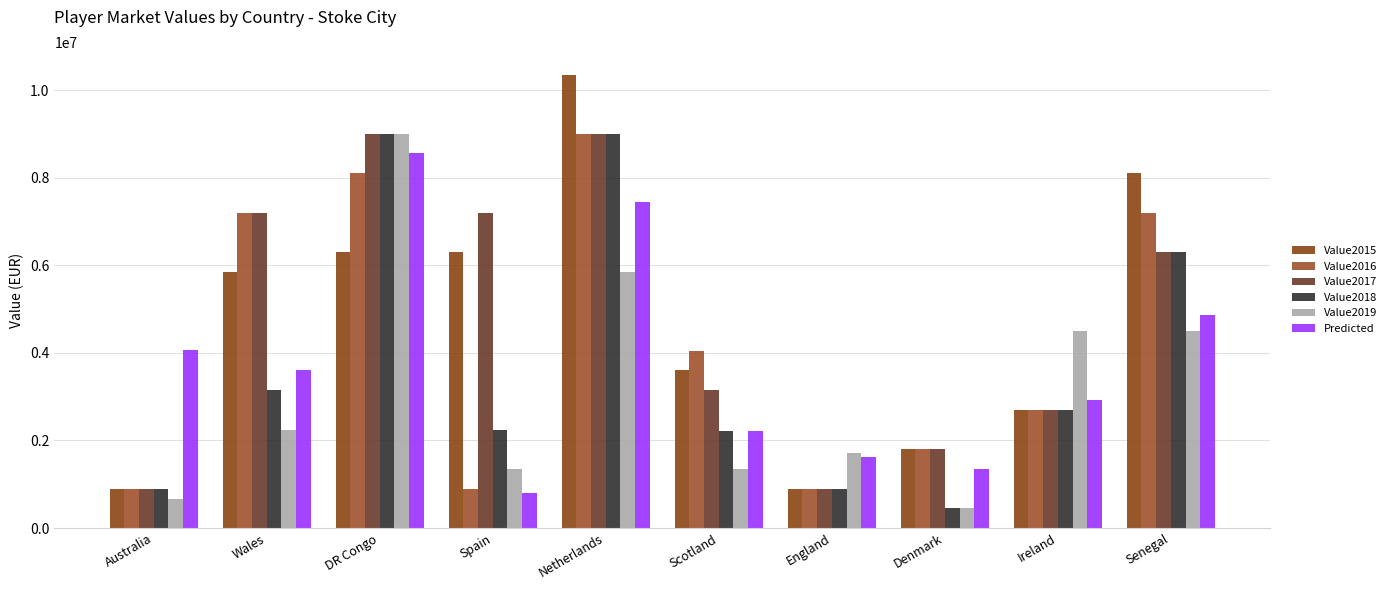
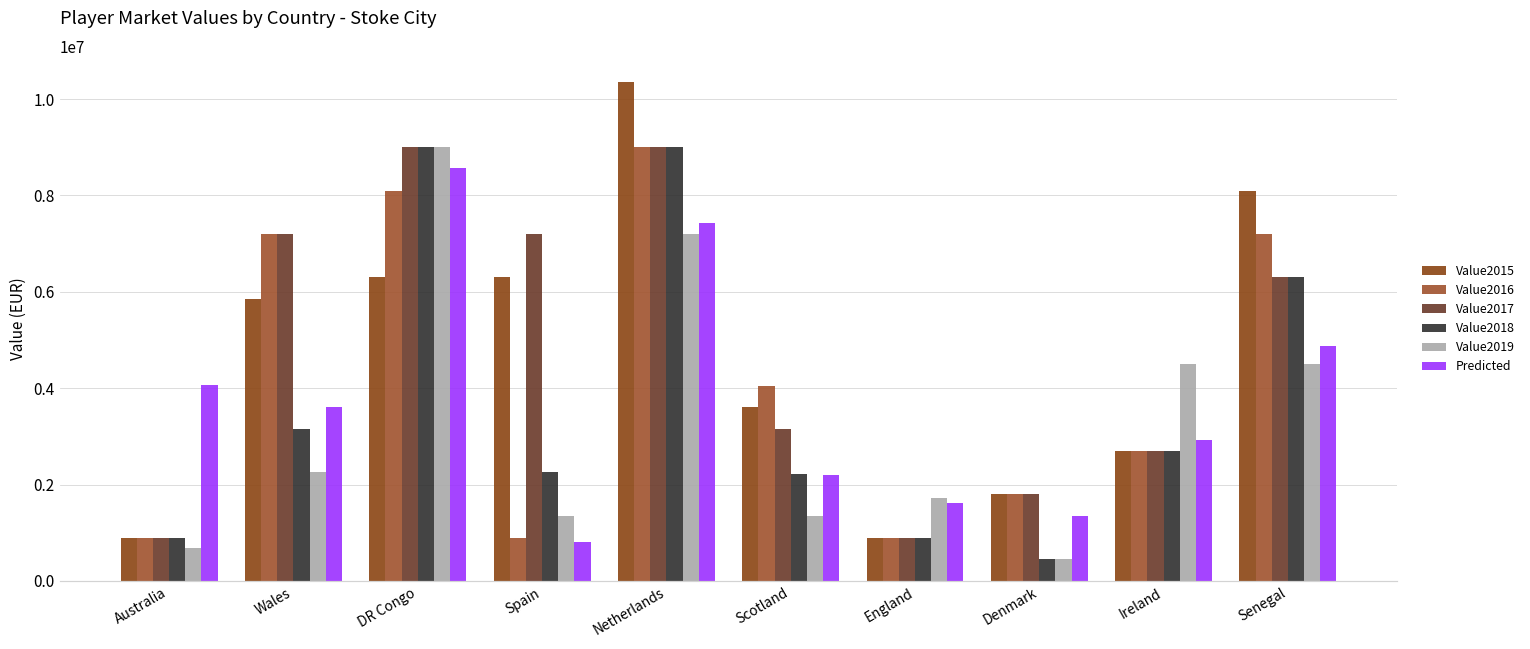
  {
    "Value2018": {
      "Australia": 900000,
      "Wales": 3200000,
      "DR Congo": 9000000,
      "Spain": 2300000,
      "Netherlands": 9000000,
      "Scotland": 2200000,
      "England": 900000,
      "Denmark": 500000,
      "Ireland": 2700000,
      "Senegal": 6300000
    },
    "Value2019": {
      "Australia": 700000,
      "Wales": 2300000,
      "DR Congo": 9000000,
      "Spain": 1400000,
-     "Netherlands": 5800000,
+     "Netherlands": 7200000,
      "Scotland": 1400000,
      "England": 1700000,
      "Denmark": 500000,
      "Ireland": 4500000,
      "Senegal": 4500000
    },
    "Predicted": {
      "Australia": 4100000,
      "Wales": 3600000,
      "DR Congo": 8600000,
      "Spain": 800000,
      "Netherlands": 7400000,
      "Scotland": 2200000,
      "England": 1600000,
      "Denmark": 1300000,
      "Ireland": 2900000,
      "Senegal": 4900000
    }
  }
